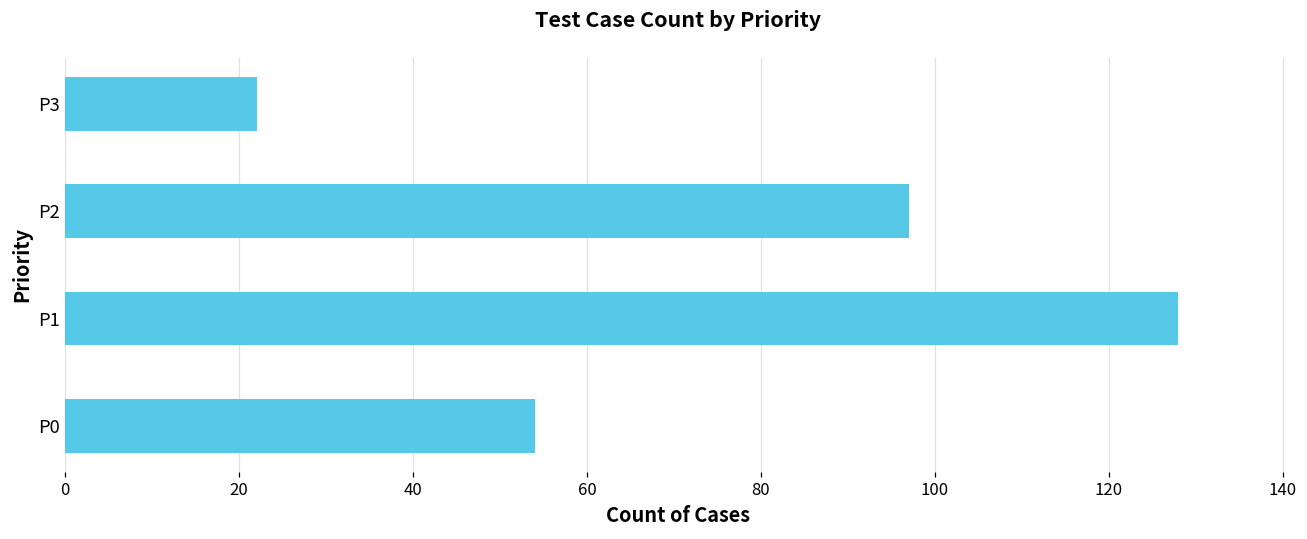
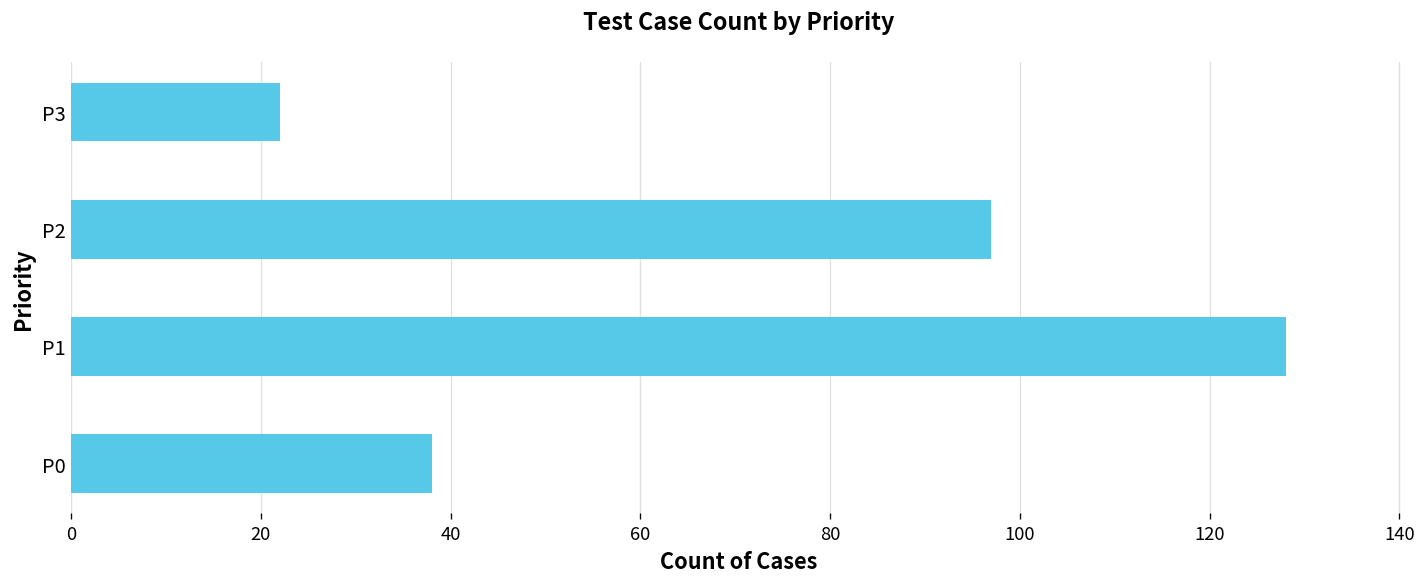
  {
    "P3": 22,
    "P2": 97,
    "P1": 128,
-   "P0": 54
+   "P0": 38
  }
